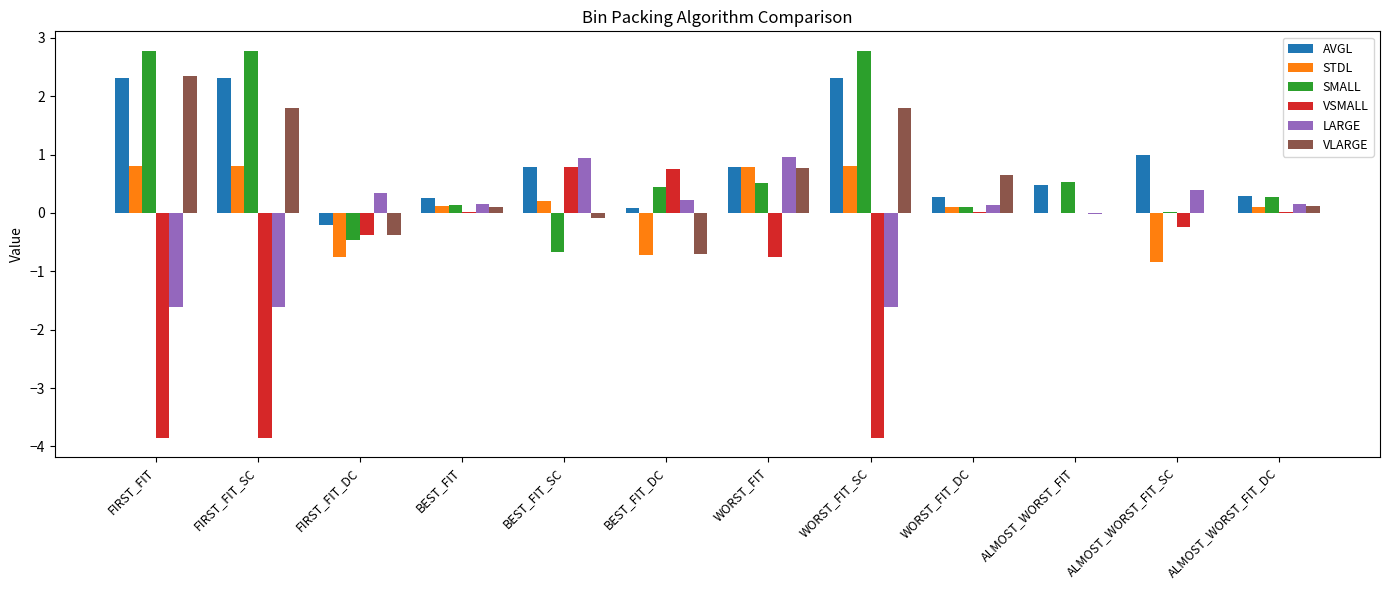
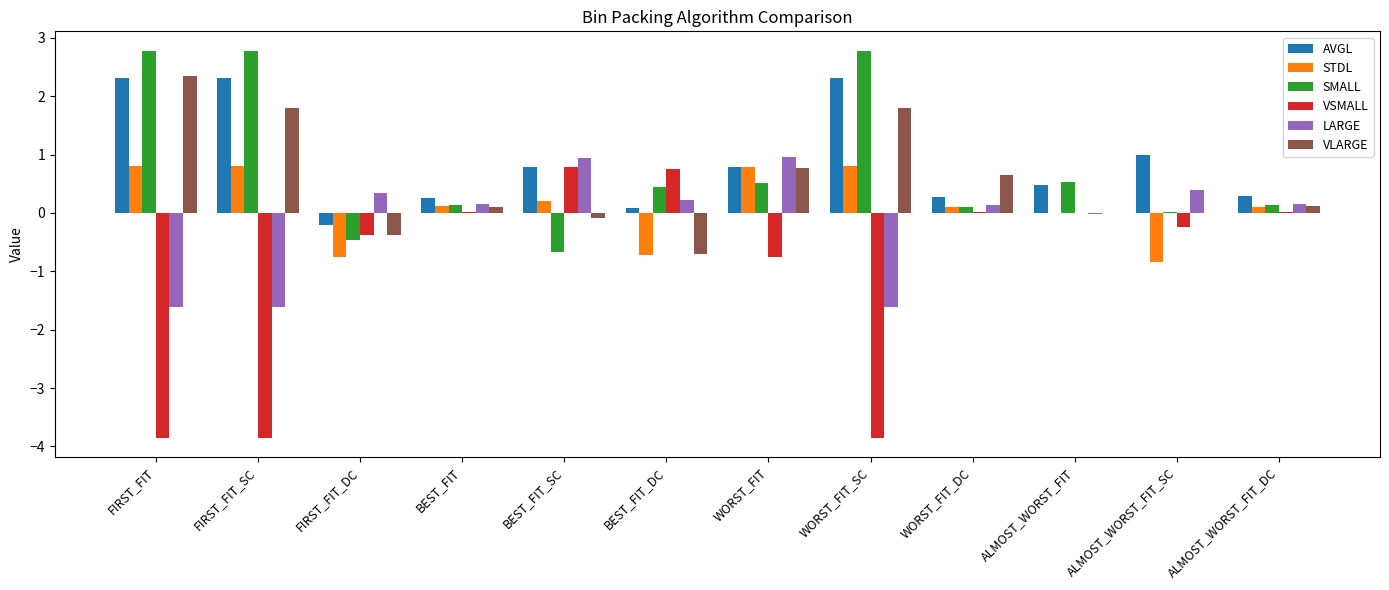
  {
    "AVGL": {
      "FIRST_FIT": 2.3,
      "FIRST_FIT_SC": 2.3,
      "FIRST_FIT_DC": -0.2,
      "BEST_FIT": 0.3,
      "BEST_FIT_SC": 0.8,
      "BEST_FIT_DC": 0.1,
      "WORST_FIT": 0.8,
      "WORST_FIT_SC": 2.3,
      "WORST_FIT_DC": 0.3,
      "ALMOST_WORST_FIT": 0.5,
      "ALMOST_WORST_FIT_SC": 1.0,
      "ALMOST_WORST_FIT_DC": 0.3
    },
    "STDL": {
      "FIRST_FIT": 0.8,
      "FIRST_FIT_SC": 0.8,
      "FIRST_FIT_DC": -0.8,
      "BEST_FIT": 0.1,
      "BEST_FIT_SC": 0.2,
      "BEST_FIT_DC": -0.7,
      "WORST_FIT": 0.8,
      "WORST_FIT_SC": 0.8,
      "WORST_FIT_DC": 0.1,
      "ALMOST_WORST_FIT_SC": -0.8,
      "ALMOST_WORST_FIT_DC": 0.1
    },
    "SMALL": {
      "FIRST_FIT": 2.8,
      "FIRST_FIT_SC": 2.8,
      "FIRST_FIT_DC": -0.5,
      "BEST_FIT": 0.1,
      "BEST_FIT_SC": -0.7,
      "BEST_FIT_DC": 0.4,
      "WORST_FIT": 0.5,
      "WORST_FIT_SC": 2.8,
      "WORST_FIT_DC": 0.1,
      "ALMOST_WORST_FIT": 0.5,
-     "ALMOST_WORST_FIT_DC": 0.3
+     "ALMOST_WORST_FIT_DC": 0.1
    },
    "VSMALL": {
      "FIRST_FIT": -3.9,
      "FIRST_FIT_SC": -3.9,
      "FIRST_FIT_DC": -0.4,
      "BEST_FIT_SC": 0.8,
      "BEST_FIT_DC": 0.7,
      "WORST_FIT": -0.8,
      "WORST_FIT_SC": -3.9,
      "ALMOST_WORST_FIT_SC": -0.2
    },
    "LARGE": {
      "FIRST_FIT": -1.6,
      "FIRST_FIT_SC": -1.6,
      "FIRST_FIT_DC": 0.3,
      "BEST_FIT": 0.2,
      "BEST_FIT_SC": 0.9,
      "BEST_FIT_DC": 0.2,
      "WORST_FIT": 1.0,
      "WORST_FIT_SC": -1.6,
      "WORST_FIT_DC": 0.1,
      "ALMOST_WORST_FIT_SC": 0.4,
      "ALMOST_WORST_FIT_DC": 0.2
    },
    "VLARGE": {
      "FIRST_FIT": 2.3,
      "FIRST_FIT_SC": 1.8,
      "FIRST_FIT_DC": -0.4,
      "BEST_FIT": 0.1,
      "BEST_FIT_SC": -0.1,
      "BEST_FIT_DC": -0.7,
      "WORST_FIT": 0.8,
      "WORST_FIT_SC": 1.8,
      "WORST_FIT_DC": 0.6,
      "ALMOST_WORST_FIT_DC": 0.1
    }
  }
